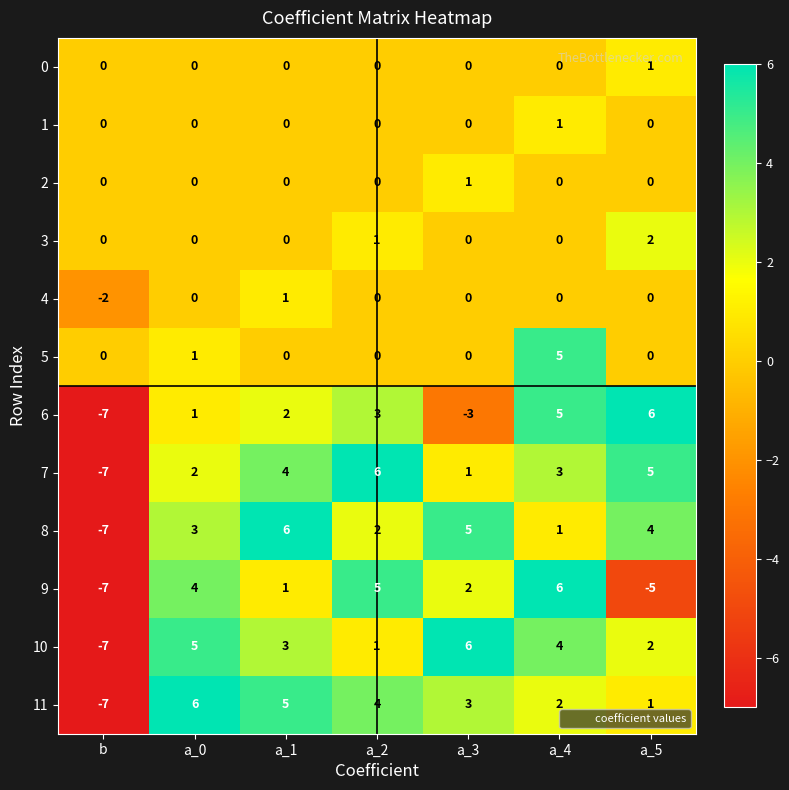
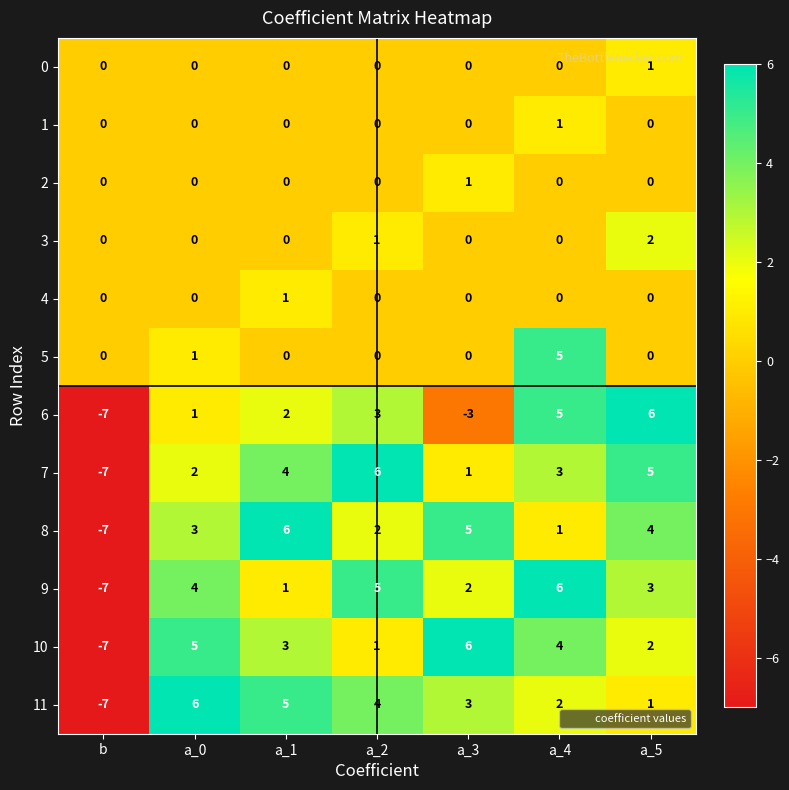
  {
    "0": {
      "b": 0,
      "a_0": 0,
      "a_1": 0,
      "a_2": 0,
      "a_3": 0
    },
    "1": {
      "b": 0,
      "a_0": 0,
      "a_1": 0,
      "a_2": 0,
      "a_3": 0,
      "a_4": 1,
      "a_5": 0
    },
    "2": {
      "b": 0,
      "a_0": 0,
      "a_1": 0,
      "a_2": 0,
      "a_3": 1,
      "a_4": 0,
      "a_5": 0
    },
    "3": {
      "b": 0,
      "a_0": 0,
      "a_1": 0,
      "a_2": 1,
      "a_3": 0,
      "a_4": 0,
      "a_5": 2
    },
    "4": {
-     "b": -2,
+     "b": 0,
      "a_0": 0,
      "a_1": 1,
      "a_2": 0,
      "a_3": 0,
      "a_4": 0,
      "a_5": 0
    },
    "5": {
      "b": 0,
      "a_0": 1,
      "a_1": 0,
      "a_2": 0,
      "a_3": 0,
      "a_4": 5,
      "a_5": 0
    },
    "6": {
      "b": -7,
      "a_0": 1,
      "a_1": 2,
      "a_2": 3,
      "a_3": -3,
      "a_4": 5,
      "a_5": 6
    },
    "7": {
      "b": -7,
      "a_0": 2,
      "a_1": 4,
      "a_2": 6,
      "a_3": 1,
      "a_4": 3,
      "a_5": 5
    },
    "8": {
      "b": -7,
      "a_0": 3,
      "a_1": 6,
      "a_2": 2,
      "a_3": 5,
      "a_4": 1,
      "a_5": 4
    },
    "9": {
      "b": -7,
      "a_0": 4,
      "a_1": 1,
      "a_2": 5,
      "a_3": 2,
      "a_4": 6,
-     "a_5": -5
+     "a_5": 3
    },
    "10": {
      "b": -7,
      "a_0": 5,
      "a_1": 3,
      "a_2": 1,
      "a_3": 6,
      "a_4": 4,
      "a_5": 2
    },
    "11": {
      "b": -7,
      "a_0": 6,
      "a_1": 5,
      "a_2": 4,
      "a_3": 3
    }
  }
